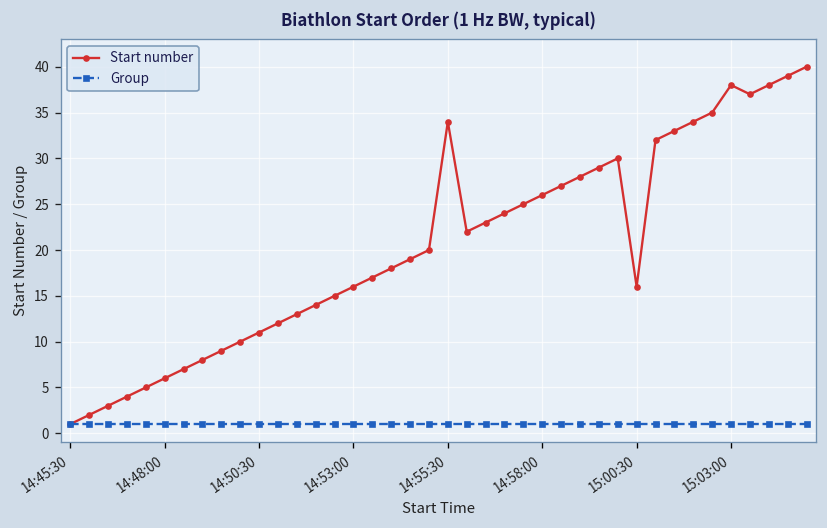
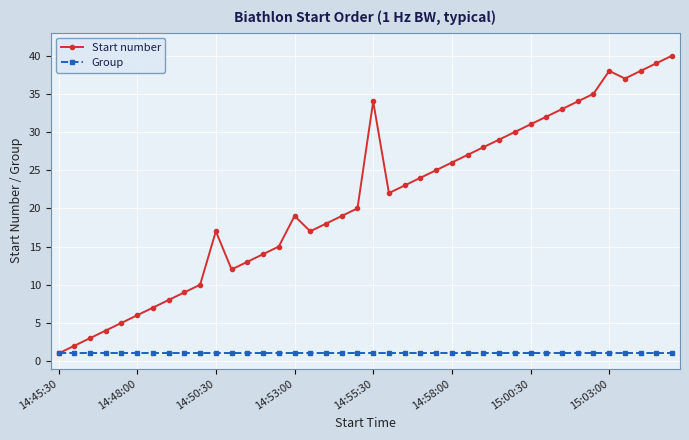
  {
    "Start number": {
      "14:48:00": 6,
-     "14:50:30": 11,
-     "14:53:00": 16,
+     "14:50:30": 17,
+     "14:53:00": 19,
      "14:55:30": 34,
      "14:58:00": 26,
-     "15:00:30": 16,
+     "15:00:30": 31,
      "15:03:00": 38
    },
    "Group": {
      "14:48:00": 1,
      "14:50:30": 1,
      "14:53:00": 1,
      "14:55:30": 1,
      "14:58:00": 1,
      "15:00:30": 1,
      "15:03:00": 1
    }
  }
